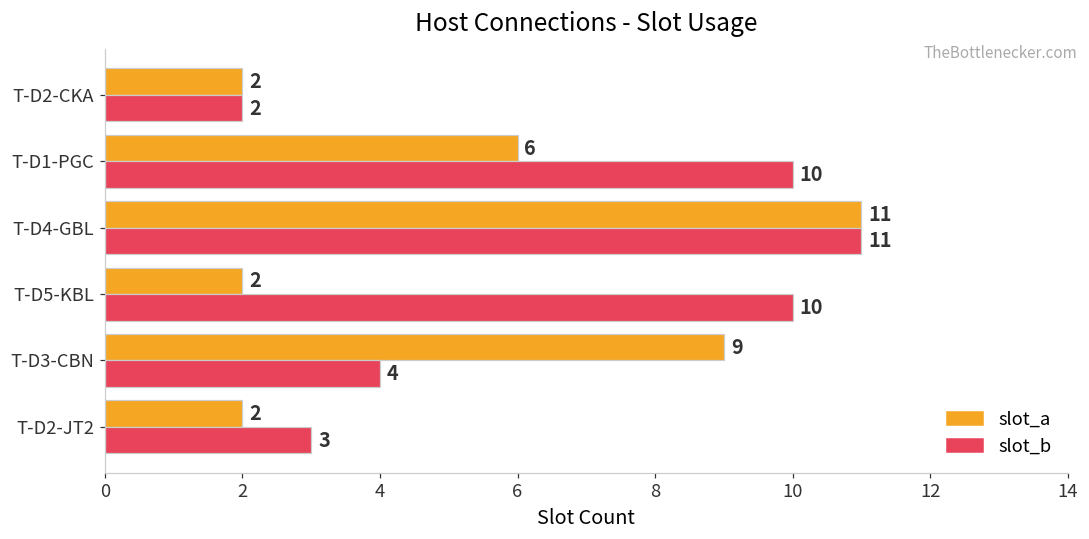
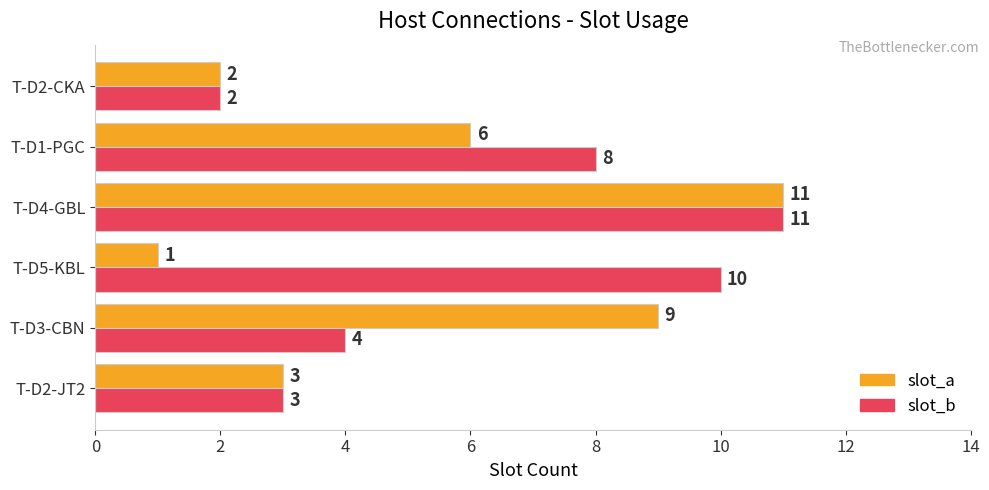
  {
    "slot_a": {
      "T-D2-CKA": 2,
      "T-D1-PGC": 6,
      "T-D4-GBL": 11,
-     "T-D5-KBL": 2,
+     "T-D5-KBL": 1,
      "T-D3-CBN": 9,
-     "T-D2-JT2": 2
+     "T-D2-JT2": 3
    },
    "slot_b": {
      "T-D2-CKA": 2,
-     "T-D1-PGC": 10,
+     "T-D1-PGC": 8,
      "T-D4-GBL": 11,
      "T-D5-KBL": 10,
      "T-D3-CBN": 4,
      "T-D2-JT2": 3
    }
  }
